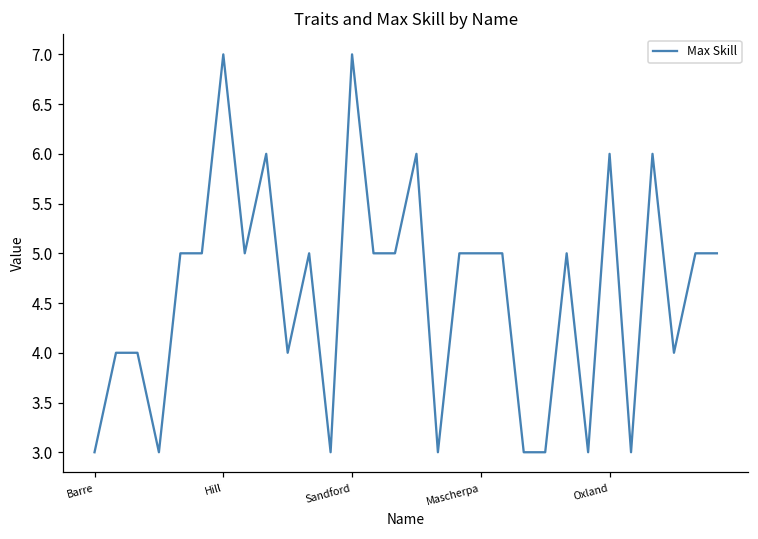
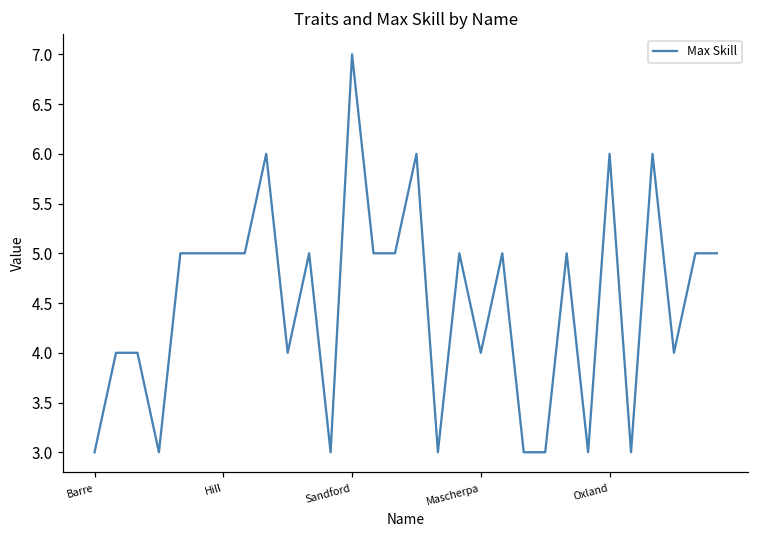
  {
    "Barre": 3,
-   "Hill": 7,
+   "Hill": 5,
    "Sandford": 7,
-   "Mascherpa": 5,
+   "Mascherpa": 4,
    "Oxland": 6
  }
